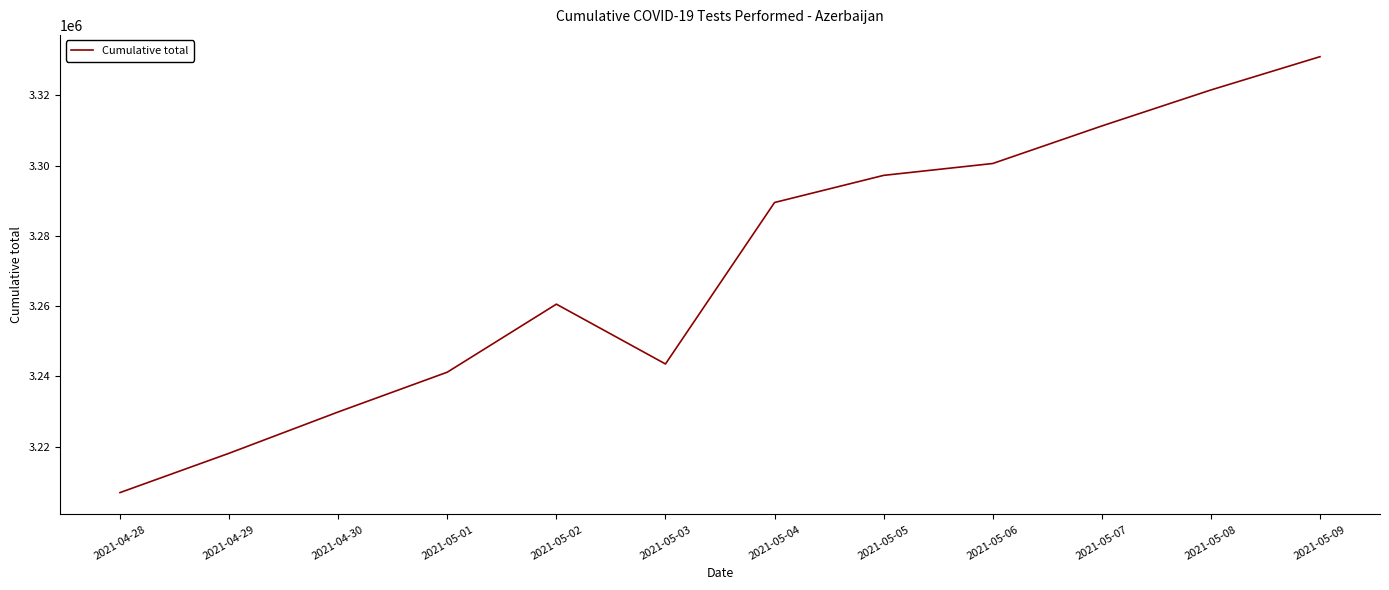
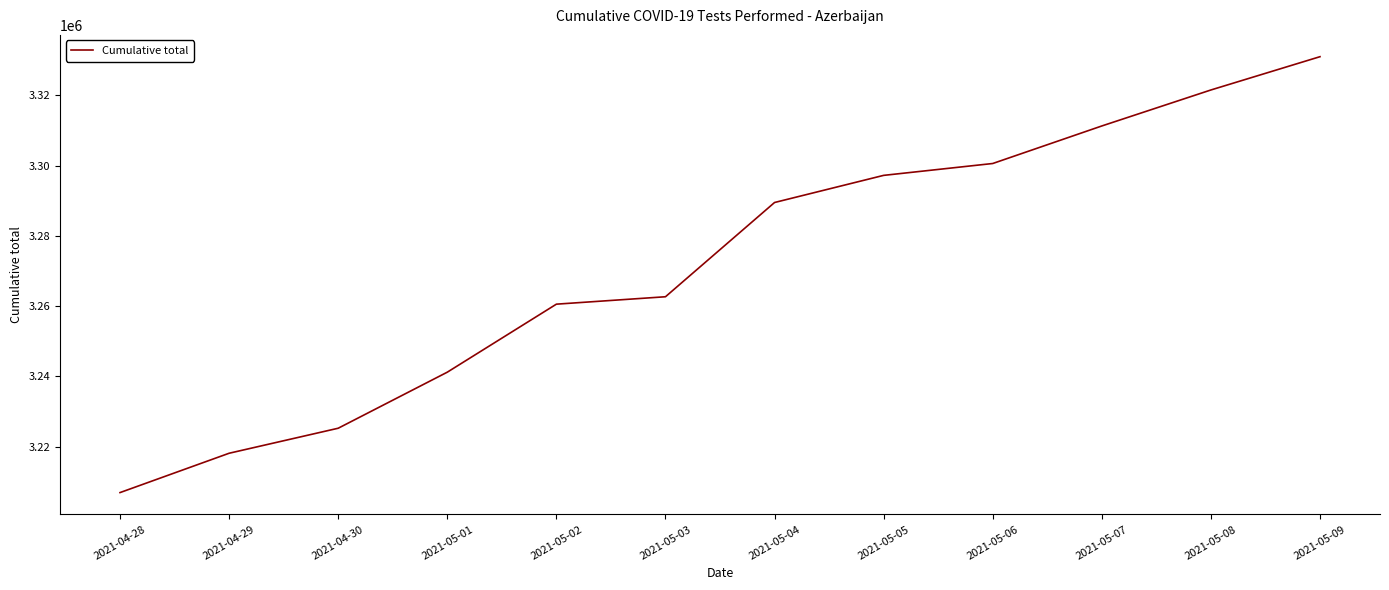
  {
    "2021-04-28": 3207000,
    "2021-04-29": 3218000,
-   "2021-04-30": 3230000,
+   "2021-04-30": 3225000,
    "2021-05-01": 3241000,
    "2021-05-02": 3261000,
-   "2021-05-03": 3244000,
+   "2021-05-03": 3263000,
    "2021-05-04": 3289000,
    "2021-05-05": 3297000,
    "2021-05-06": 3301000,
    "2021-05-07": 3311000,
    "2021-05-08": 3322000,
    "2021-05-09": 3331000
  }
